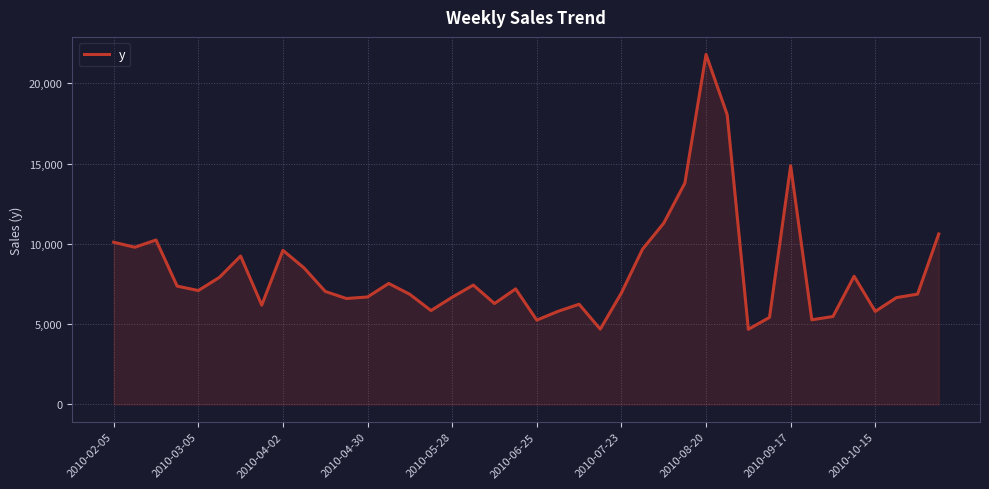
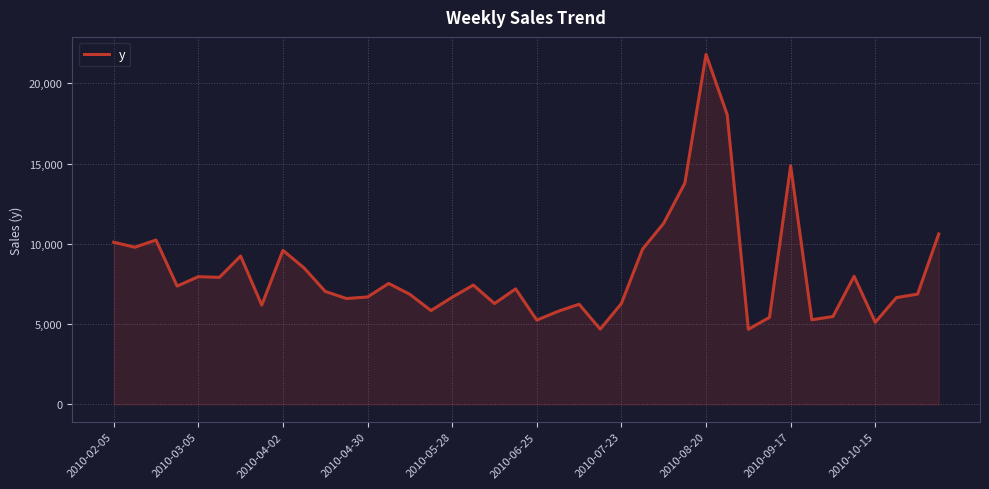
  {
    "2010-02-05": "10,100",
-   "2010-03-05": "7,100",
+   "2010-03-05": "7,900",
    "2010-04-02": "9,600",
    "2010-04-30": "6,700",
    "2010-05-28": "6,700",
    "2010-06-25": "5,200",
-   "2010-07-23": "6,900",
+   "2010-07-23": "6,300",
    "2010-08-20": "21,800",
    "2010-09-17": "14,900",
-   "2010-10-15": "5,800"
+   "2010-10-15": "5,100"
  }
